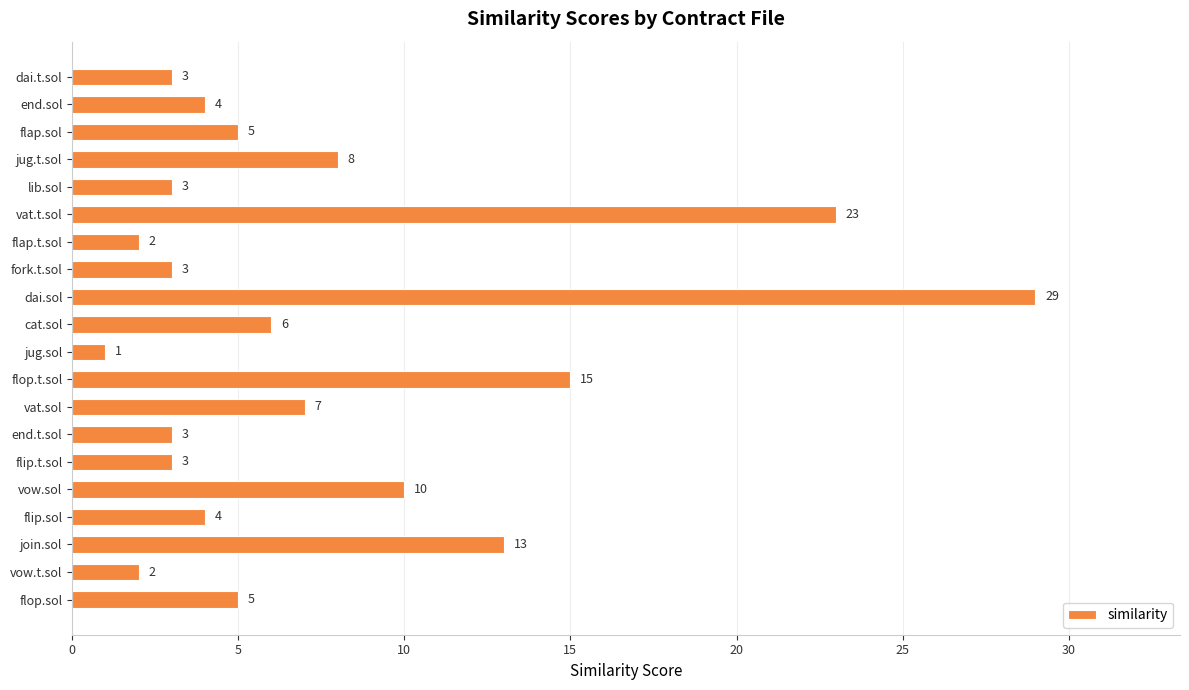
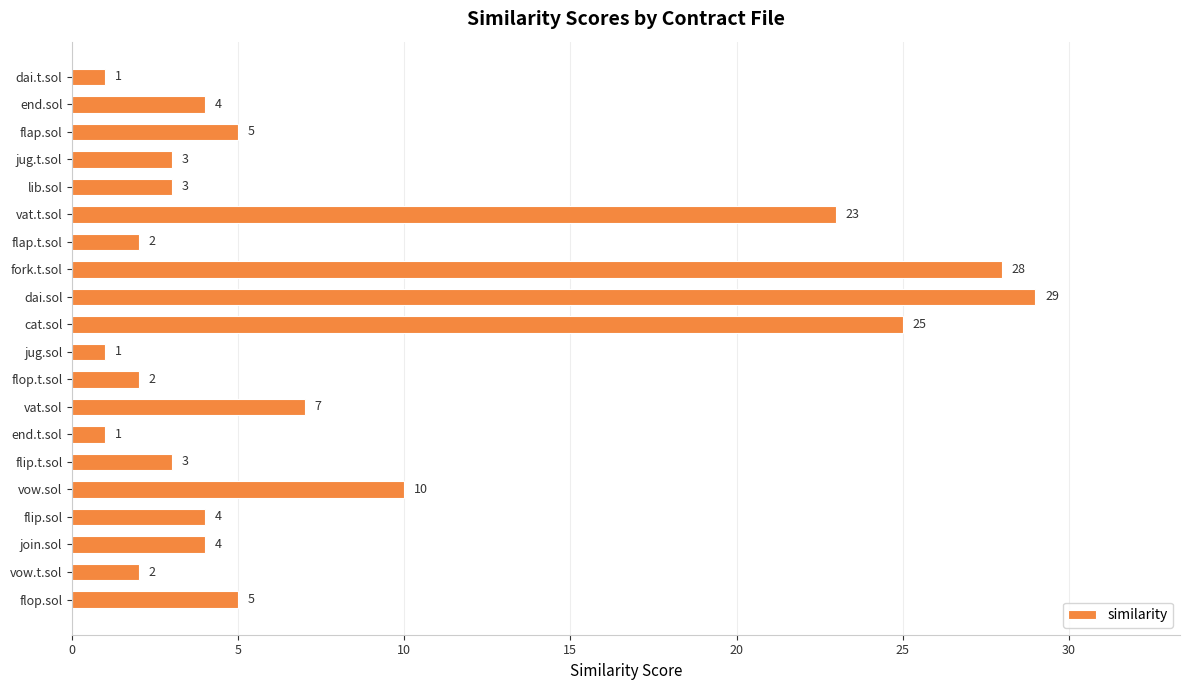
  {
-   "dai.t.sol": 3,
+   "dai.t.sol": 1,
    "end.sol": 4,
    "flap.sol": 5,
-   "jug.t.sol": 8,
+   "jug.t.sol": 3,
    "lib.sol": 3,
    "vat.t.sol": 23,
    "flap.t.sol": 2,
-   "fork.t.sol": 3,
+   "fork.t.sol": 28,
    "dai.sol": 29,
-   "cat.sol": 6,
+   "cat.sol": 25,
    "jug.sol": 1,
-   "flop.t.sol": 15,
+   "flop.t.sol": 2,
    "vat.sol": 7,
-   "end.t.sol": 3,
+   "end.t.sol": 1,
    "flip.t.sol": 3,
    "vow.sol": 10,
    "flip.sol": 4,
-   "join.sol": 13,
+   "join.sol": 4,
    "vow.t.sol": 2,
    "flop.sol": 5
  }
